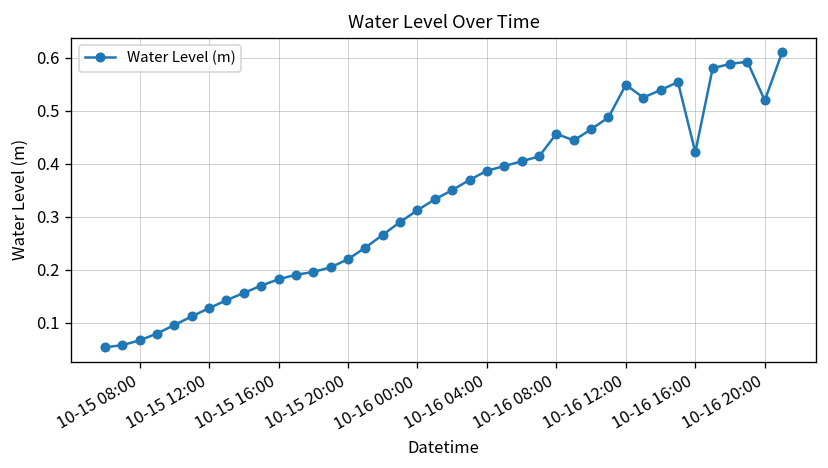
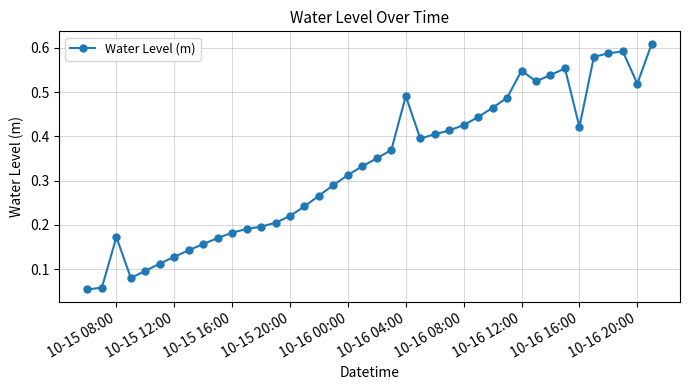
  {
-   "10-15 08:00": 0.07,
+   "10-15 08:00": 0.17,
    "10-15 12:00": 0.13,
    "10-15 16:00": 0.18,
    "10-15 20:00": 0.22,
    "10-16 00:00": 0.31,
-   "10-16 04:00": 0.39,
-   "10-16 08:00": 0.46,
+   "10-16 04:00": 0.49,
+   "10-16 08:00": 0.43,
    "10-16 12:00": 0.55,
    "10-16 16:00": 0.42,
    "10-16 20:00": 0.52
  }
